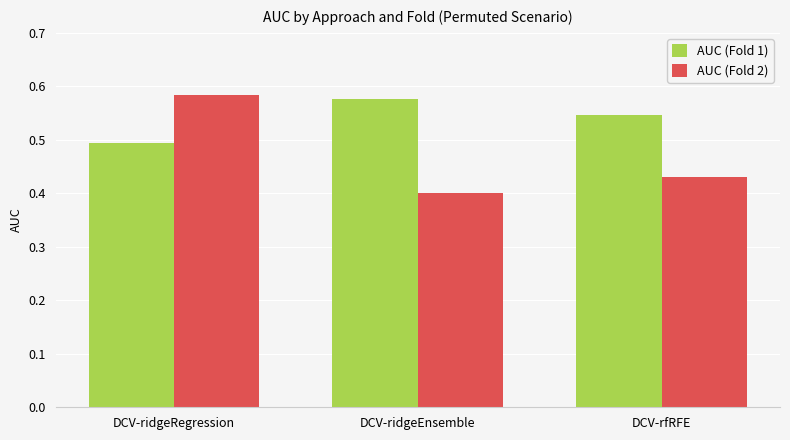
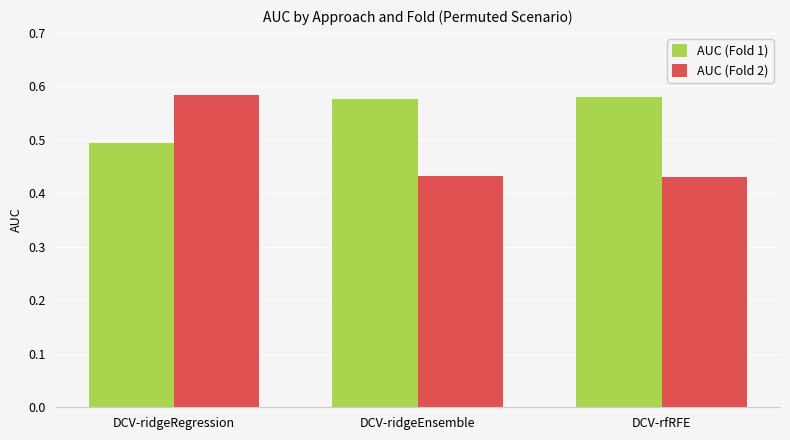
  {
    "AUC (Fold 1)": {
      "DCV-ridgeRegression": 0.49,
      "DCV-ridgeEnsemble": 0.58,
-     "DCV-rfRFE": 0.55
+     "DCV-rfRFE": 0.58
    },
    "AUC (Fold 2)": {
      "DCV-ridgeRegression": 0.58,
-     "DCV-ridgeEnsemble": 0.40,
+     "DCV-ridgeEnsemble": 0.43,
      "DCV-rfRFE": 0.43
    }
  }
